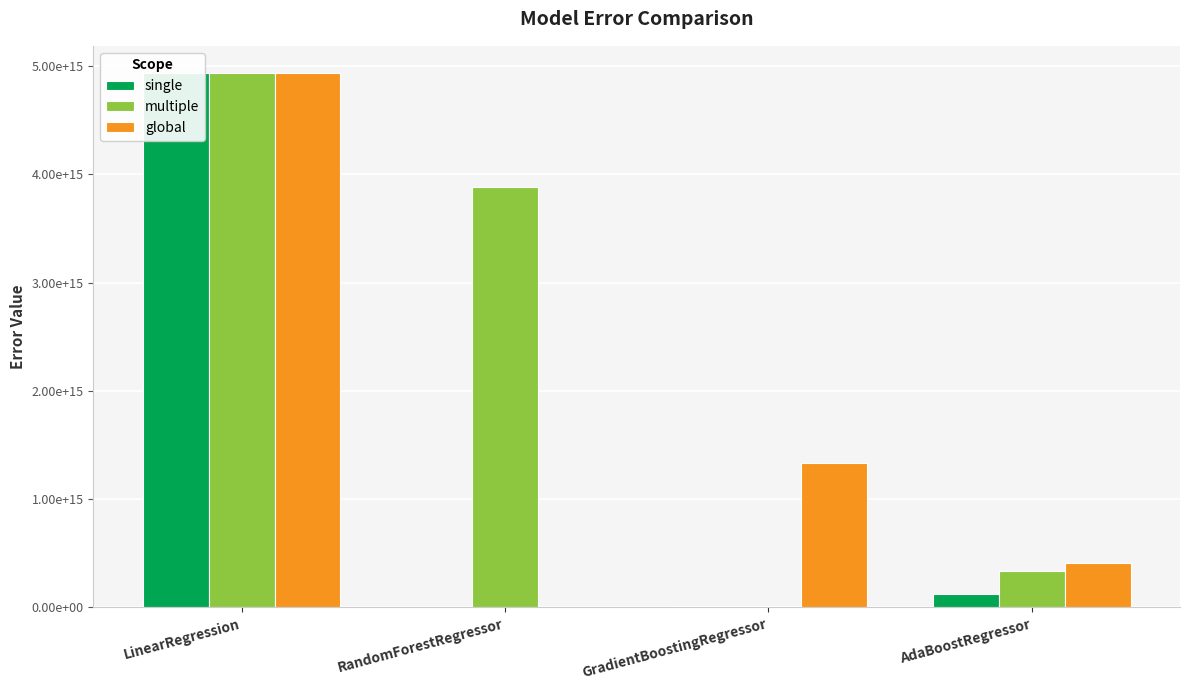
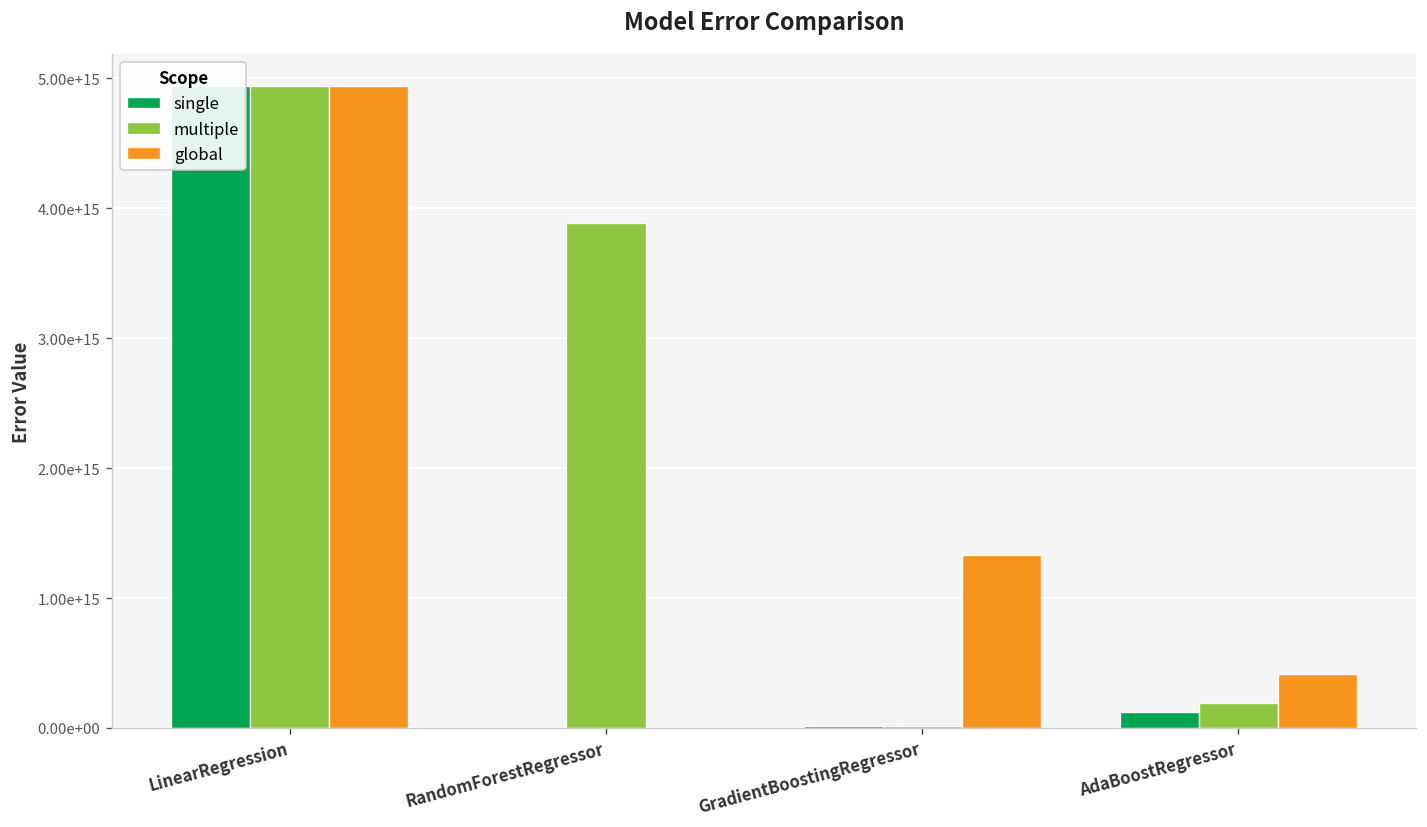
  {
    "single": {
      "AdaBoostRegressor": 120000000000000
    },
    "multiple": {
      "LinearRegression": 4940000000000000,
      "RandomForestRegressor": 3880000000000000,
-     "AdaBoostRegressor": 330000000000000
+     "AdaBoostRegressor": 190000000000000
    },
    "global": {
      "LinearRegression": 4940000000000000,
      "GradientBoostingRegressor": 1330000000000000,
      "AdaBoostRegressor": 410000000000000
    }
  }
